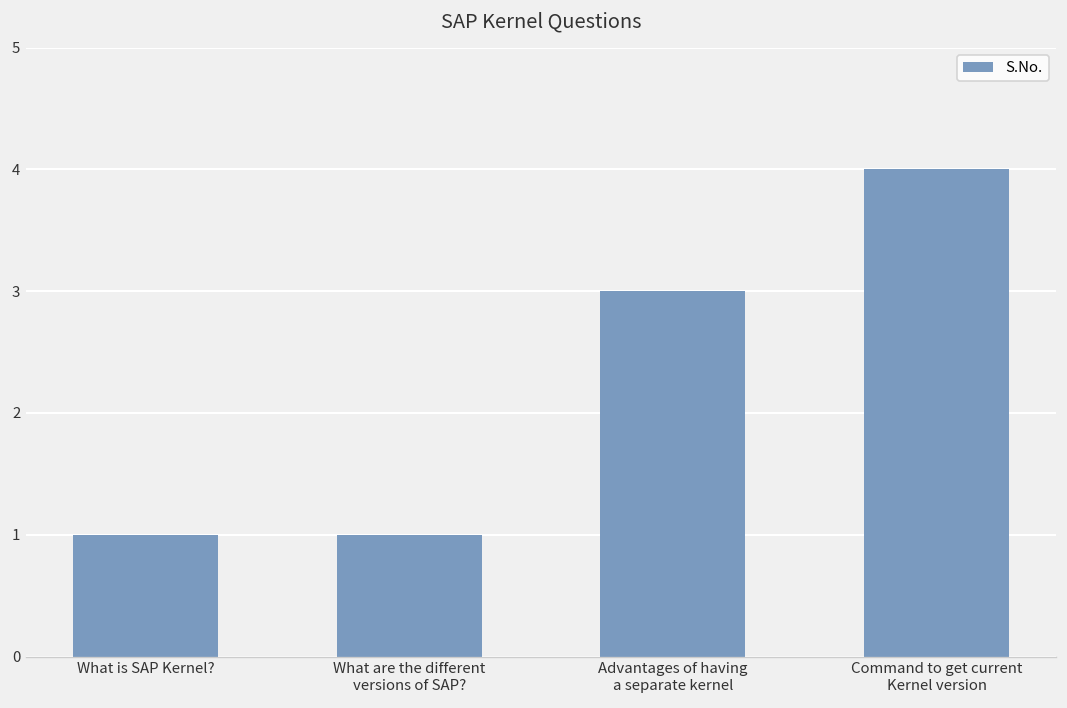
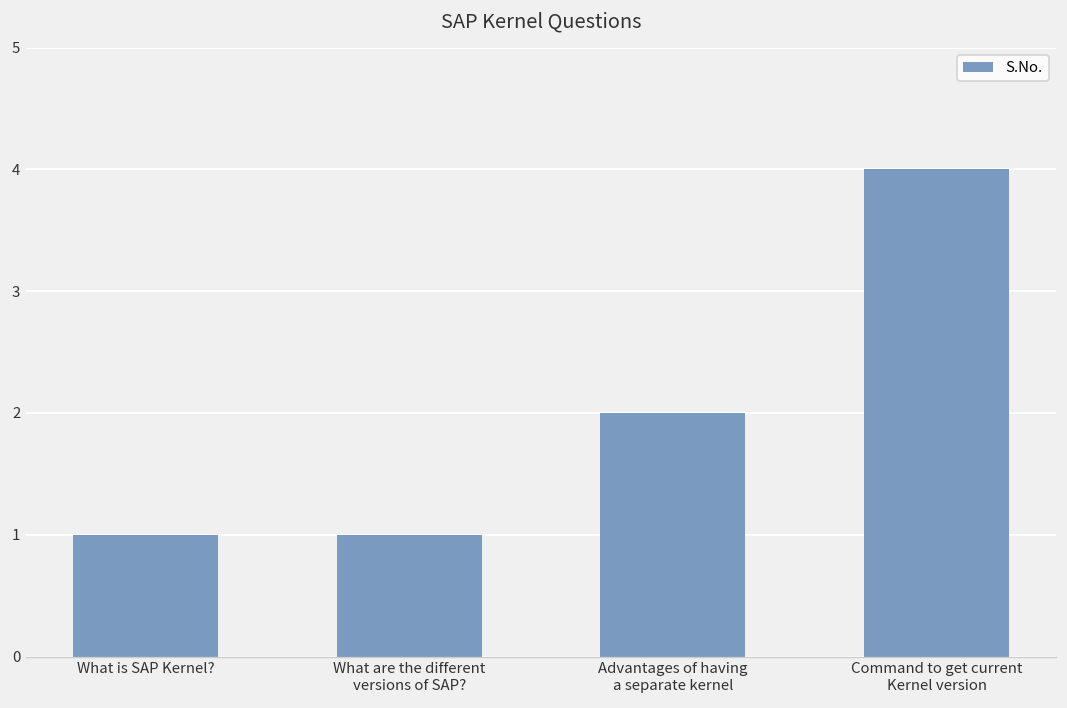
  {
    "What is SAP Kernel?": 1,
    "What are the different versions of SAP?": 1,
-   "Advantages of having a separate kernel": 3,
+   "Advantages of having a separate kernel": 2,
    "Command to get current Kernel version": 4
  }
